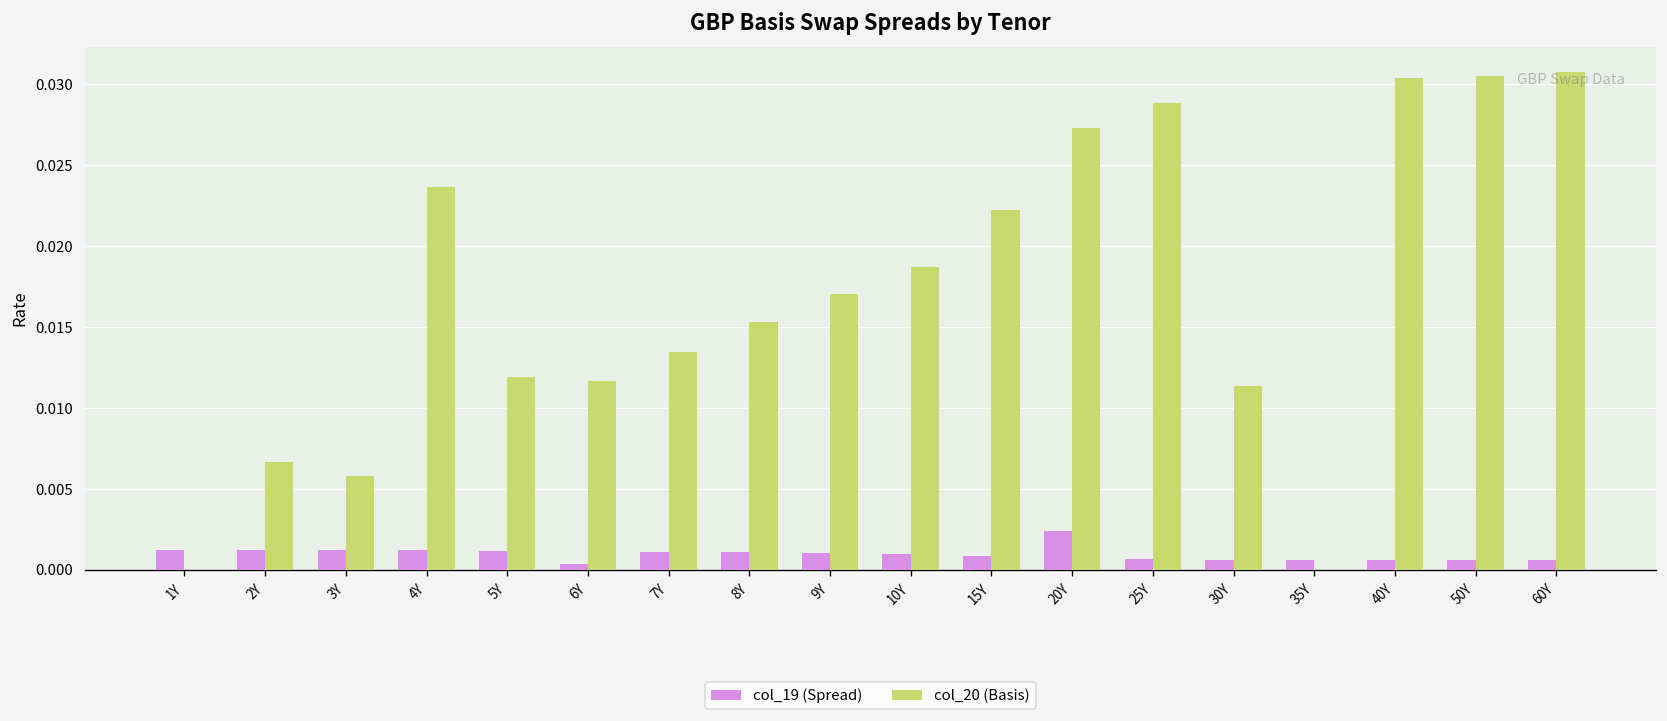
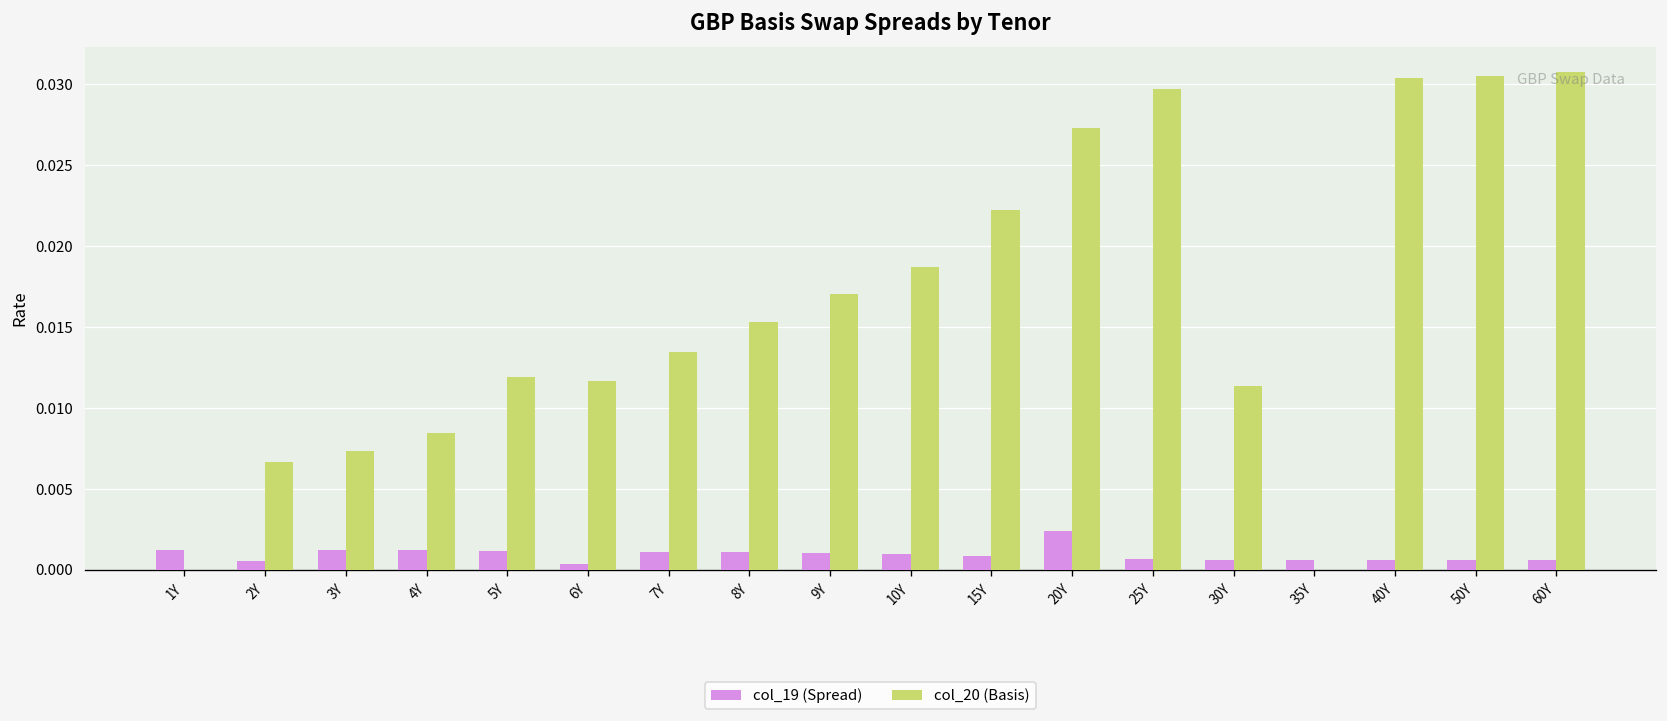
  {
    "col_19 (Spread)": {
      "1Y": 0.0013,
-     "2Y": 0.0013,
+     "2Y": 0.0006,
      "3Y": 0.0012,
      "4Y": 0.0012,
      "5Y": 0.0012,
      "6Y": 0.0004,
      "7Y": 0.0011,
      "8Y": 0.0011,
      "9Y": 0.0011,
      "10Y": 0.0010,
      "15Y": 0.0009,
      "20Y": 0.0024,
      "25Y": 0.0007,
      "30Y": 0.0006,
      "35Y": 0.0006,
      "40Y": 0.0006,
      "50Y": 0.0006,
      "60Y": 0.0006
    },
    "col_20 (Basis)": {
      "1Y": 0.0000,
      "2Y": 0.0067,
-     "3Y": 0.0058,
-     "4Y": 0.0237,
+     "3Y": 0.0073,
+     "4Y": 0.0085,
      "5Y": 0.0120,
      "6Y": 0.0117,
      "7Y": 0.0135,
      "8Y": 0.0153,
      "9Y": 0.0171,
      "10Y": 0.0187,
      "15Y": 0.0222,
      "20Y": 0.0273,
-     "25Y": 0.0289,
+     "25Y": 0.0297,
      "30Y": 0.0114,
      "35Y": 0.0000,
      "40Y": 0.0304,
      "50Y": 0.0306,
      "60Y": 0.0308
    }
  }
